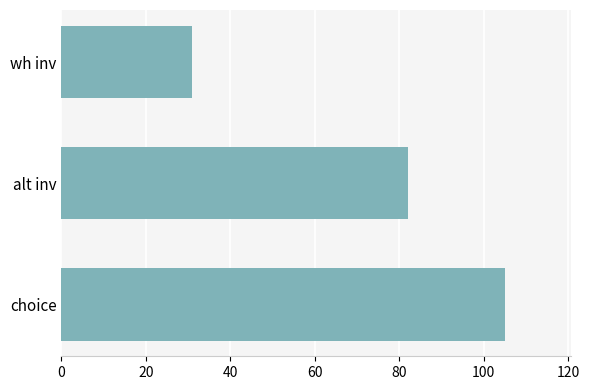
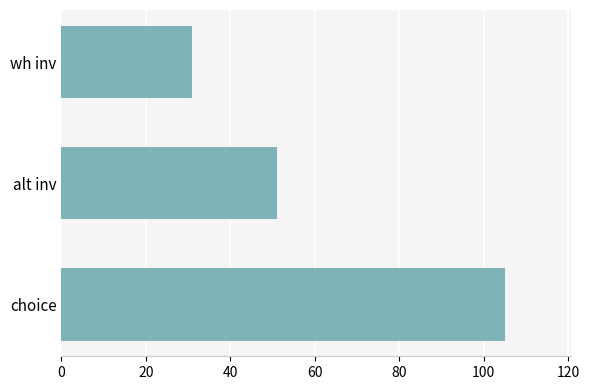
  {
    "wh inv": 31,
-   "alt inv": 82,
+   "alt inv": 51,
    "choice": 105
  }
